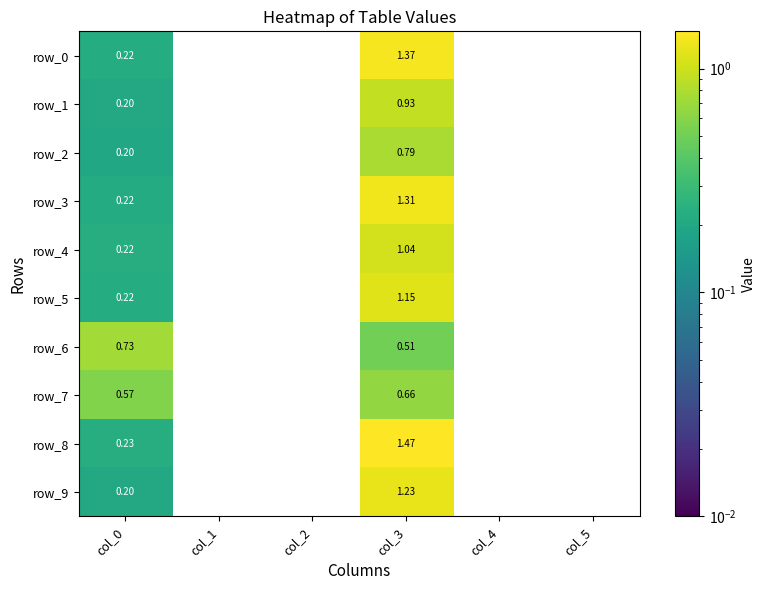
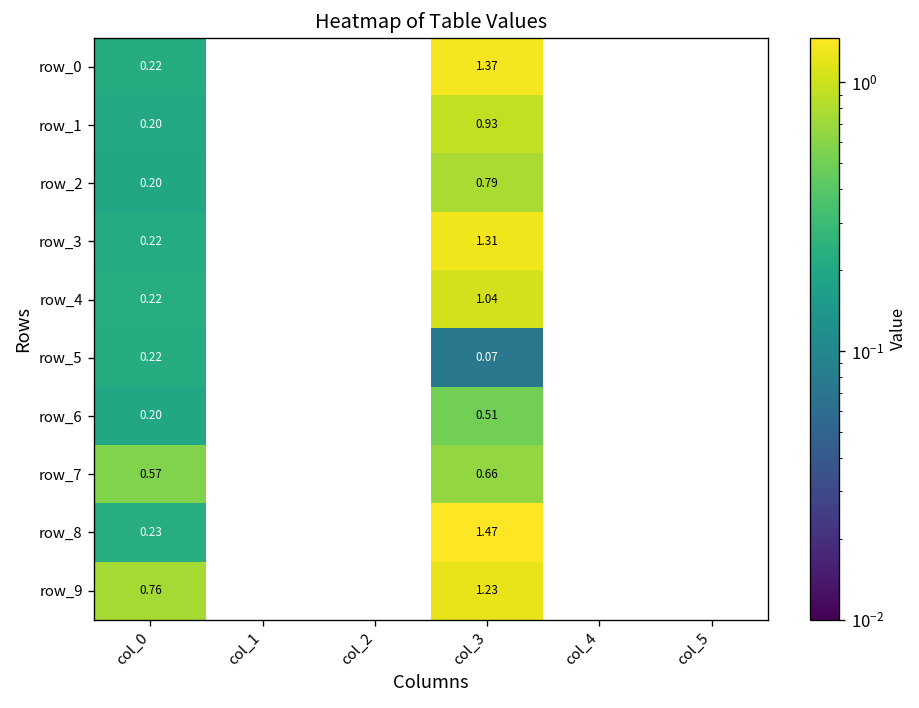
  {
    "row_0": {
      "col_0": 0.22,
      "col_3": 1.37
    },
    "row_1": {
      "col_0": 0.20,
      "col_3": 0.93
    },
    "row_2": {
      "col_0": 0.20,
      "col_3": 0.79
    },
    "row_3": {
      "col_0": 0.22,
      "col_3": 1.31
    },
    "row_4": {
      "col_0": 0.22,
      "col_3": 1.04
    },
    "row_5": {
      "col_0": 0.22,
-     "col_3": 1.15
+     "col_3": 0.07
    },
    "row_6": {
-     "col_0": 0.73,
+     "col_0": 0.20,
      "col_3": 0.51
    },
    "row_7": {
      "col_0": 0.57,
      "col_3": 0.66
    },
    "row_8": {
      "col_0": 0.23,
      "col_3": 1.47
    },
    "row_9": {
-     "col_0": 0.20,
+     "col_0": 0.76,
      "col_3": 1.23
    }
  }
